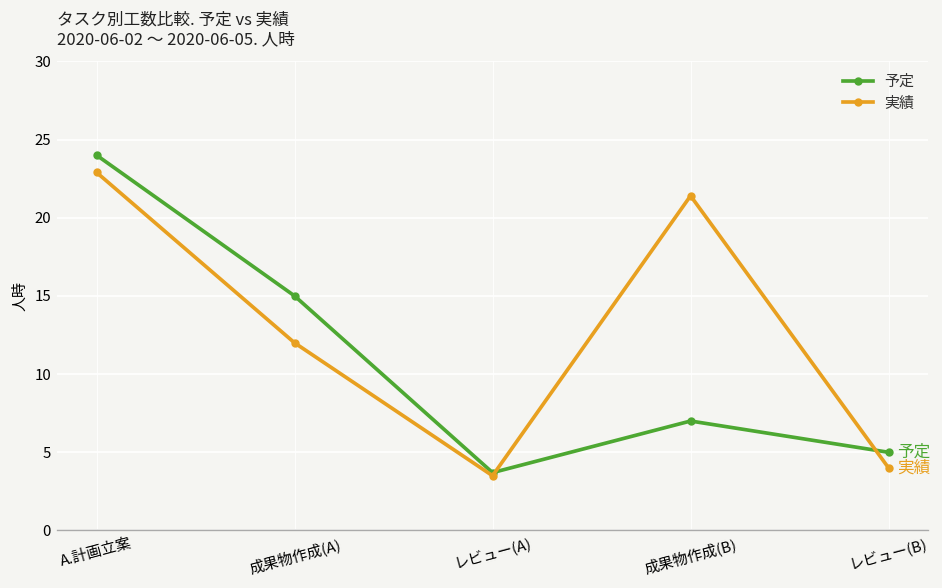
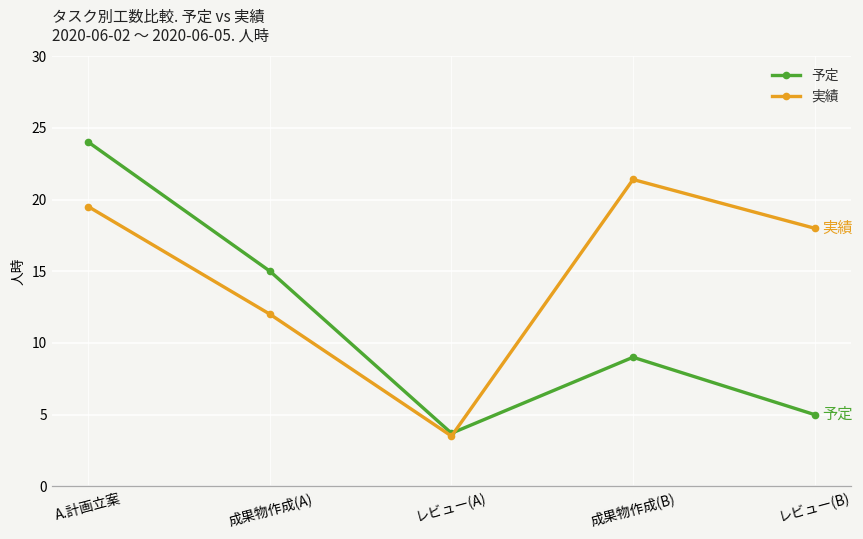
  {
    "予定": {
      "A.計画立案": 24,
      "成果物作成(A)": 15,
      "レビュー(A)": 3.7,
-     "成果物作成(B)": 7,
+     "成果物作成(B)": 9,
      "レビュー(B)": 5
    },
    "実績": {
-     "A.計画立案": 22.9,
+     "A.計画立案": 19.5,
      "成果物作成(A)": 12.0,
      "レビュー(A)": 3.5,
      "成果物作成(B)": 21.4,
-     "レビュー(B)": 4
+     "レビュー(B)": 18
    }
  }
